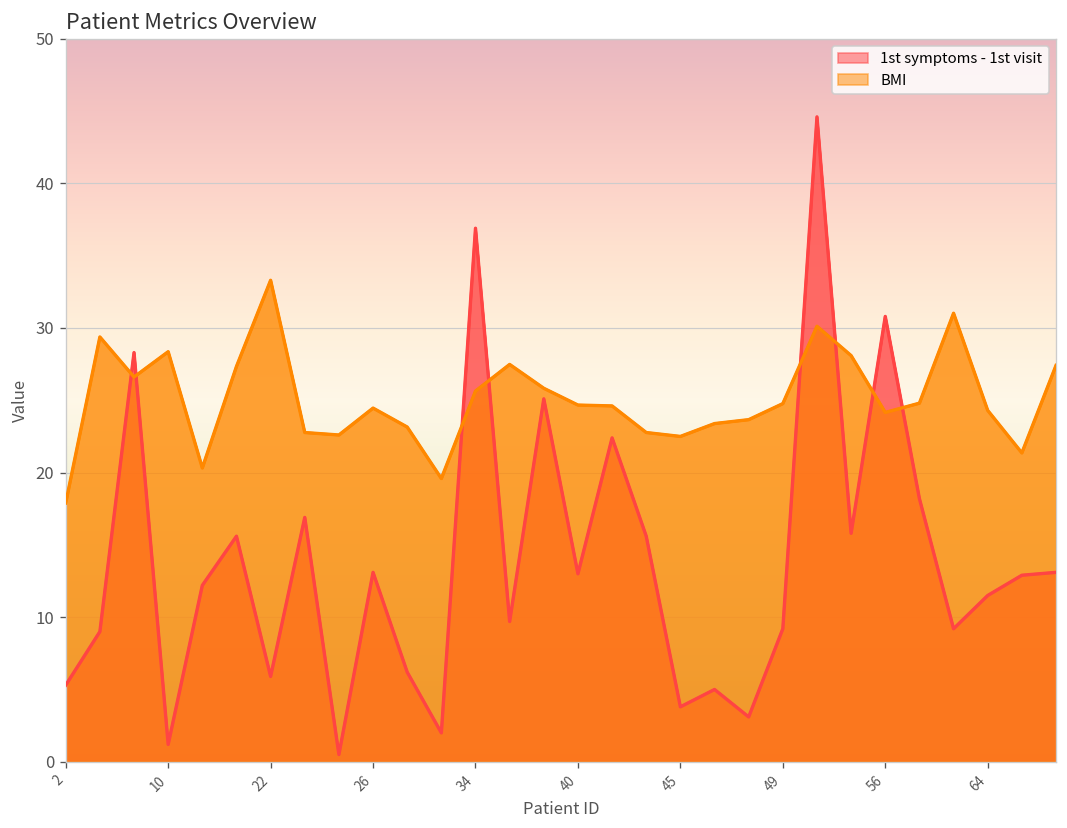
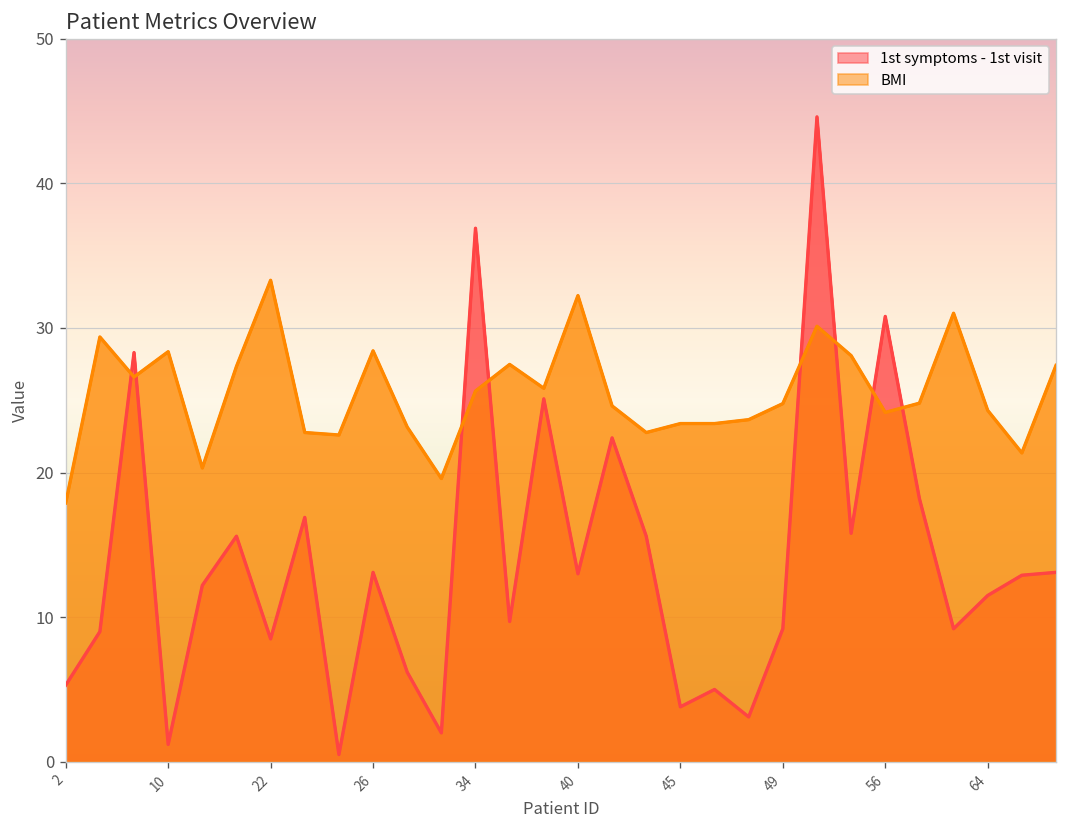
  {
    "1st symptoms - 1st visit": {
      "2": 5.3,
      "10": 1.2,
-     "22": 5.9,
+     "22": 8.5,
      "26": 13.1,
      "34": 36.9,
      "40": 13.0,
      "45": 3.8,
      "49": 9.2,
      "56": 30.8,
      "64": 11.5
    },
    "BMI": {
      "2": 17.9,
      "10": 28.4,
      "22": 33.3,
-     "26": 24.5,
+     "26": 28.4,
      "34": 25.6,
-     "40": 24.7,
-     "45": 22.5,
+     "40": 32.2,
+     "45": 23.4,
      "49": 24.8,
      "56": 24.2,
      "64": 24.3
    }
  }
